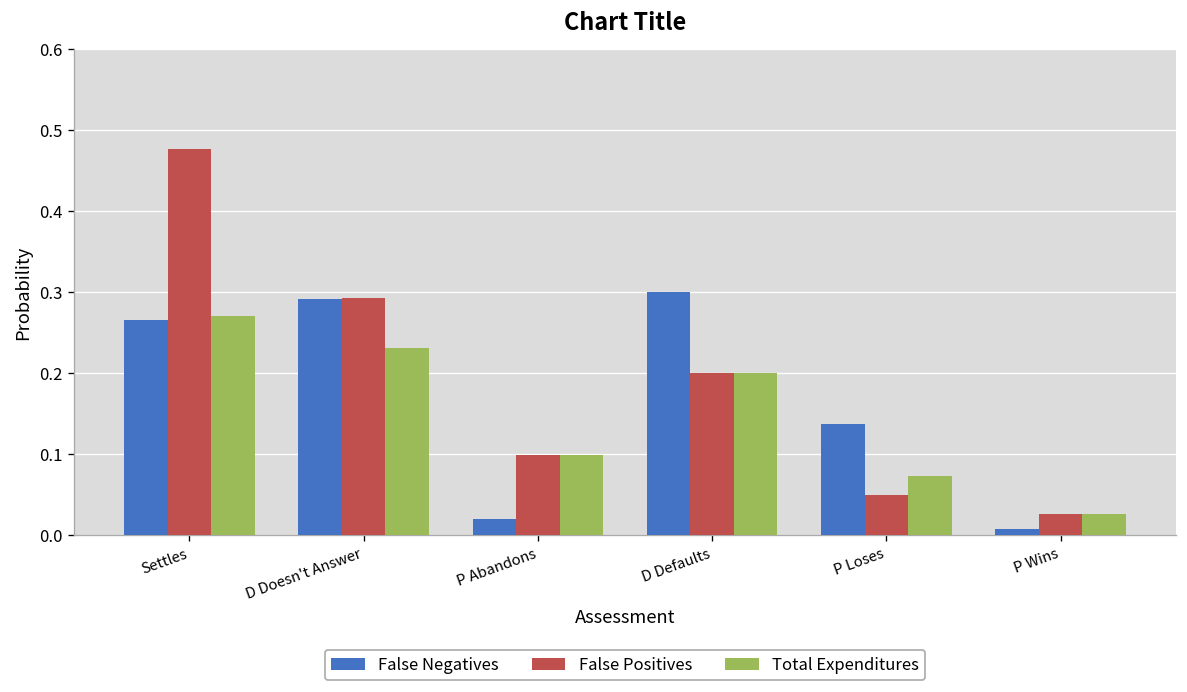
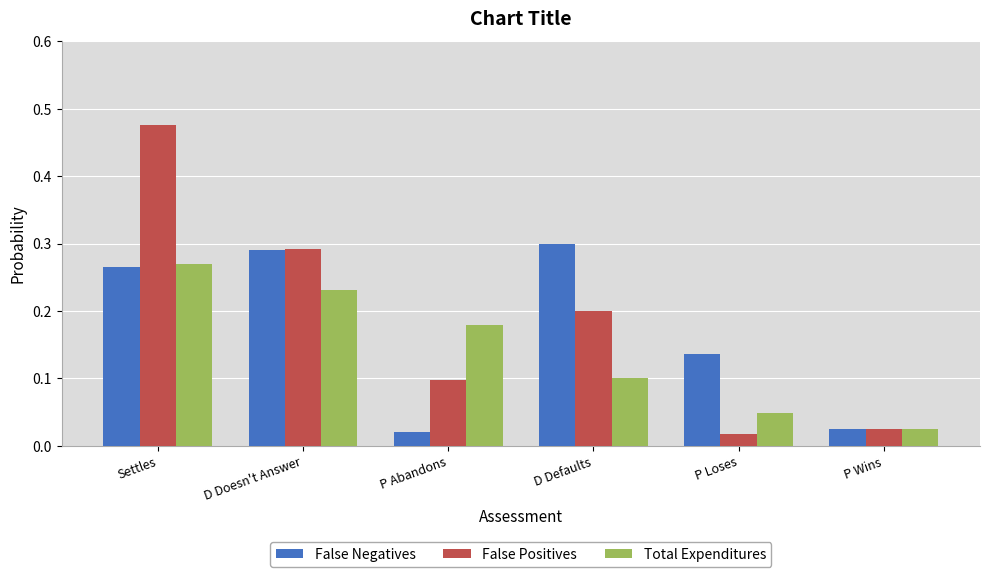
  {
    "False Negatives": {
      "Settles": 0.27,
      "D Doesn't Answer": 0.29,
      "P Abandons": 0.02,
      "D Defaults": 0.30,
      "P Loses": 0.14,
-     "P Wins": 0.01
+     "P Wins": 0.03
    },
    "False Positives": {
      "Settles": 0.48,
      "D Doesn't Answer": 0.29,
      "P Abandons": 0.10,
      "D Defaults": 0.20,
-     "P Loses": 0.05,
+     "P Loses": 0.02,
      "P Wins": 0.03
    },
    "Total Expenditures": {
      "Settles": 0.27,
      "D Doesn't Answer": 0.23,
-     "P Abandons": 0.10,
-     "D Defaults": 0.2,
-     "P Loses": 0.07,
+     "P Abandons": 0.18,
+     "D Defaults": 0.1,
+     "P Loses": 0.05,
      "P Wins": 0.03
    }
  }
